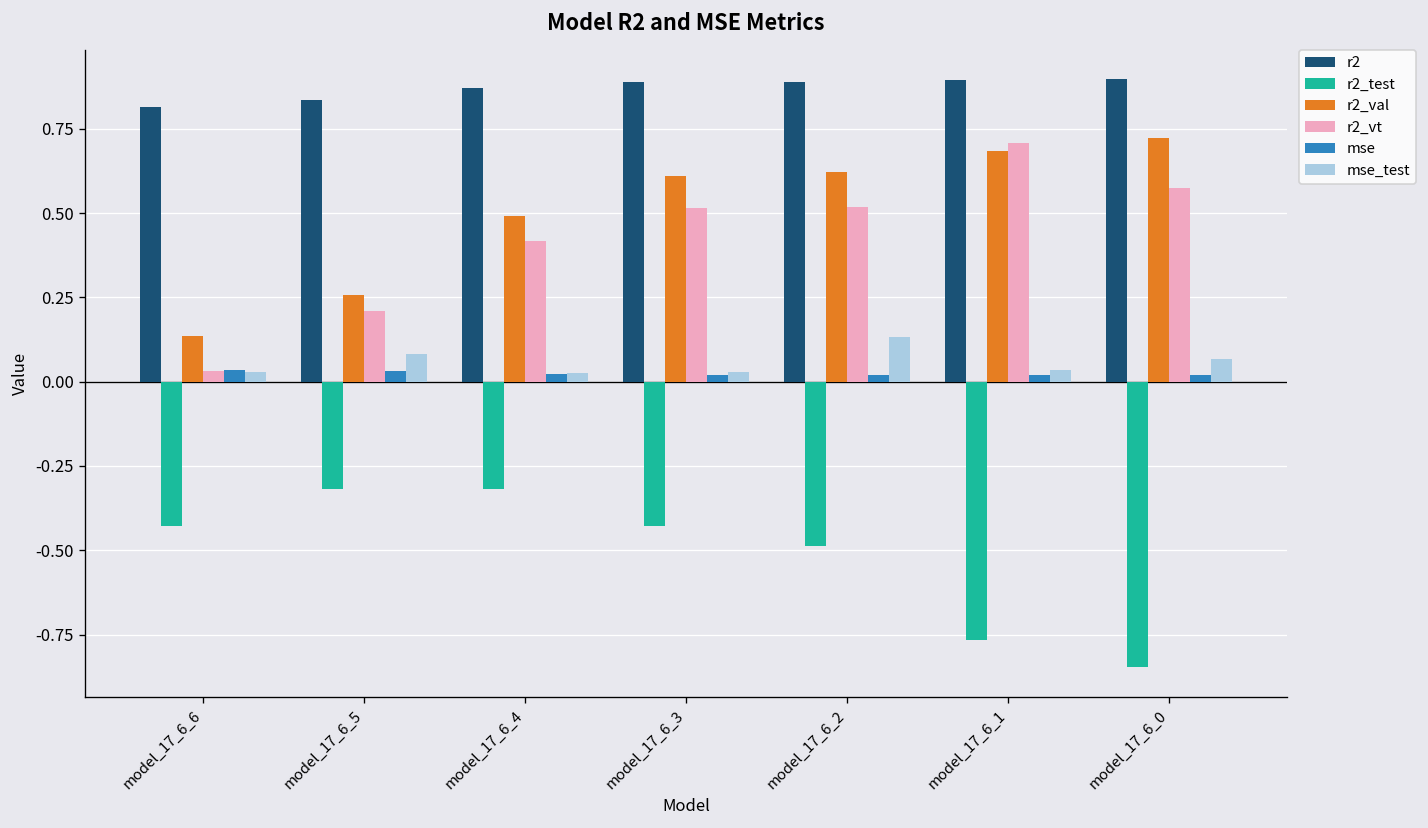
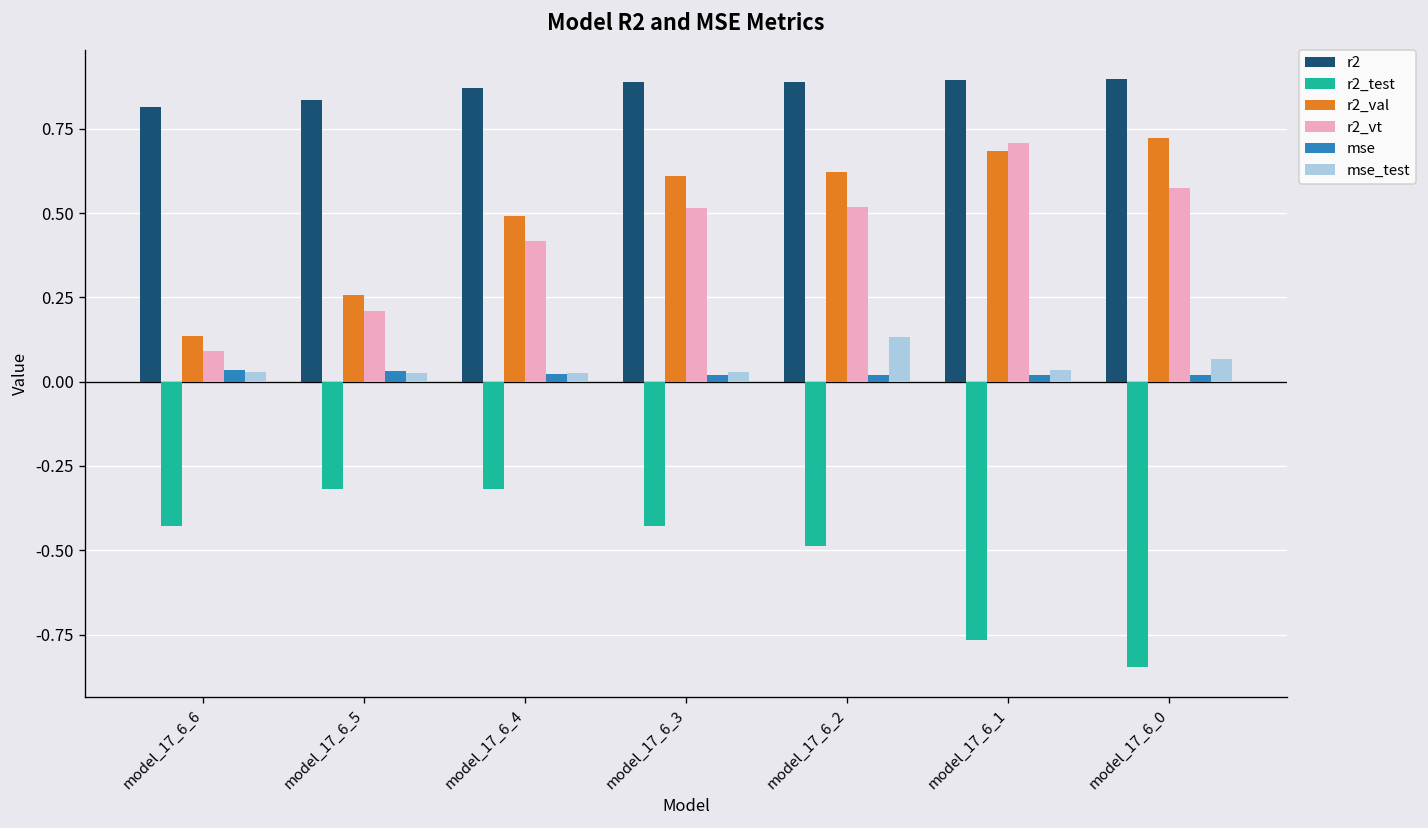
  {
    "r2": {
      "model_17_6_6": 0.81,
      "model_17_6_5": 0.83,
      "model_17_6_4": 0.87,
      "model_17_6_3": 0.89,
      "model_17_6_2": 0.89,
      "model_17_6_1": 0.89,
      "model_17_6_0": 0.90
    },
    "r2_test": {
      "model_17_6_6": -0.43,
      "model_17_6_5": -0.32,
      "model_17_6_4": -0.32,
      "model_17_6_3": -0.43,
      "model_17_6_2": -0.49,
      "model_17_6_1": -0.77,
      "model_17_6_0": -0.85
    },
    "r2_val": {
      "model_17_6_6": 0.14,
      "model_17_6_5": 0.26,
      "model_17_6_4": 0.49,
      "model_17_6_3": 0.61,
      "model_17_6_2": 0.62,
      "model_17_6_1": 0.69,
      "model_17_6_0": 0.72
    },
    "r2_vt": {
-     "model_17_6_6": 0.03,
+     "model_17_6_6": 0.09,
      "model_17_6_5": 0.21,
      "model_17_6_4": 0.42,
      "model_17_6_3": 0.52,
      "model_17_6_2": 0.52,
      "model_17_6_1": 0.71,
      "model_17_6_0": 0.57
    },
    "mse": {
      "model_17_6_6": 0.03,
      "model_17_6_5": 0.03,
      "model_17_6_4": 0.02,
      "model_17_6_3": 0.02,
      "model_17_6_2": 0.02,
      "model_17_6_1": 0.02,
      "model_17_6_0": 0.02
    },
    "mse_test": {
      "model_17_6_6": 0.03,
-     "model_17_6_5": 0.08,
+     "model_17_6_5": 0.03,
      "model_17_6_4": 0.03,
      "model_17_6_3": 0.03,
      "model_17_6_2": 0.13,
      "model_17_6_1": 0.03,
      "model_17_6_0": 0.07
    }
  }
